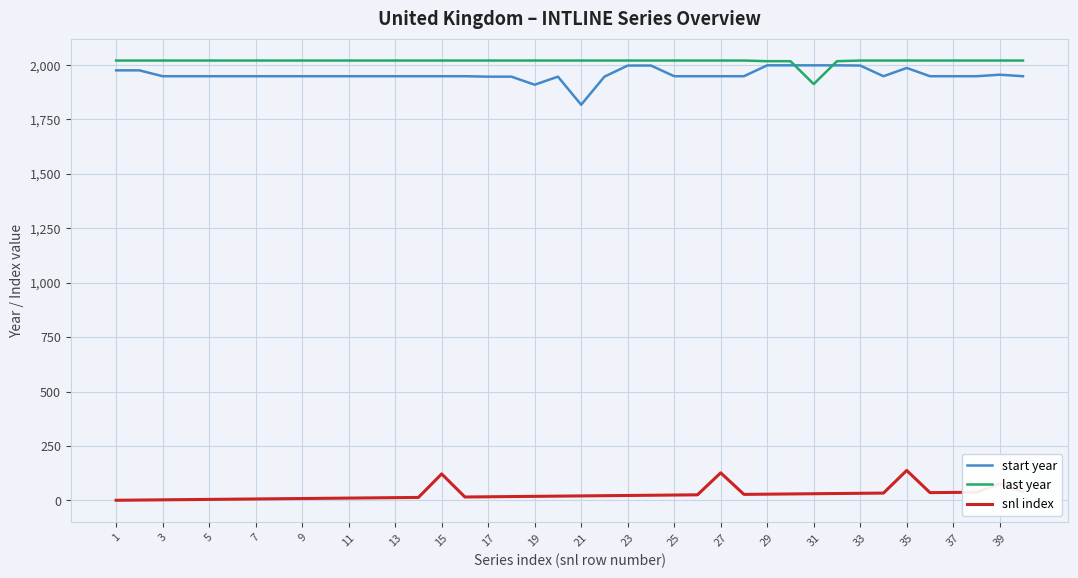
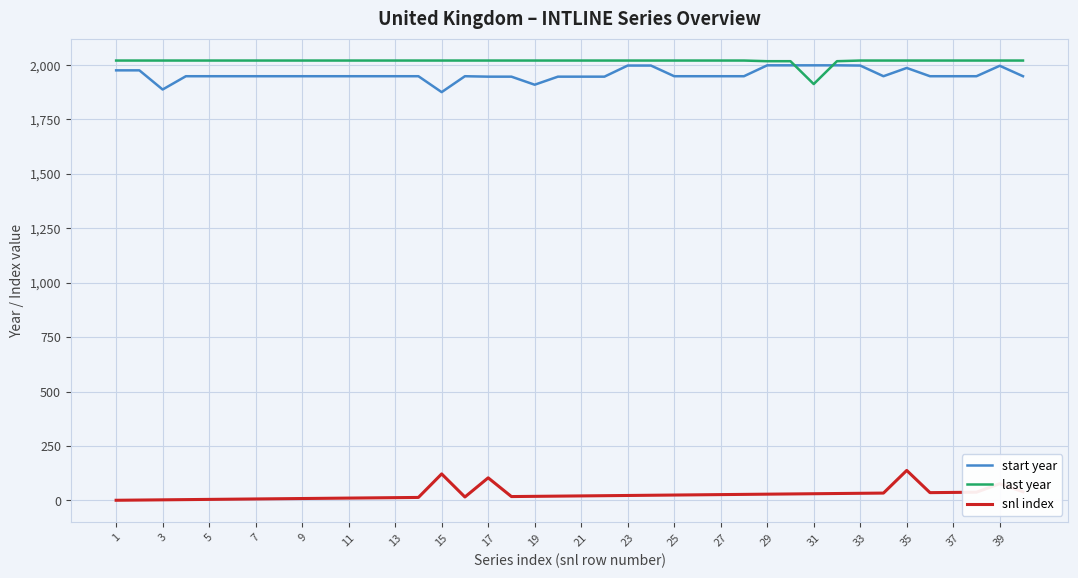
  {
    "start year": {
      "1": "1,980",
-     "3": "1,950",
+     "3": "1,890",
      "5": "1,950",
      "7": "1,950",
      "9": "1,950",
      "11": "1,950",
      "13": "1,950",
-     "15": "1,950",
+     "15": "1,880",
      "17": "1,950",
      "19": "1,910",
-     "21": "1,820",
+     "21": "1,950",
      "23": "2,000",
      "25": "1,950",
      "27": "1,950",
      "29": "2,000",
      "31": "2,000",
      "33": "2,000",
      "35": "1,990",
      "37": "1,950",
-     "39": "1,960"
+     "39": "2,000"
    },
    "last year": {
      "1": "2,020",
      "3": "2,020",
      "5": "2,020",
      "7": "2,020",
      "9": "2,020",
      "11": "2,020",
      "13": "2,020",
      "15": "2,020",
      "17": "2,020",
      "19": "2,020",
      "21": "2,020",
      "23": "2,020",
      "25": "2,020",
      "27": "2,020",
      "29": "2,020",
      "31": "1,910",
      "33": "2,020",
      "35": "2,020",
      "37": "2,020",
      "39": "2,020"
    },
    "snl index": {
      "1": "0",
      "3": "0",
      "5": "10",
      "7": "10",
      "9": "10",
      "11": "10",
      "13": "10",
      "15": "120",
-     "17": "20",
+     "17": "100",
      "19": "20",
      "21": "20",
      "23": "20",
      "25": "30",
-     "27": "130",
+     "27": "30",
      "29": "30",
      "31": "30",
      "33": "30",
      "35": "140",
      "37": "40"
    }
  }
